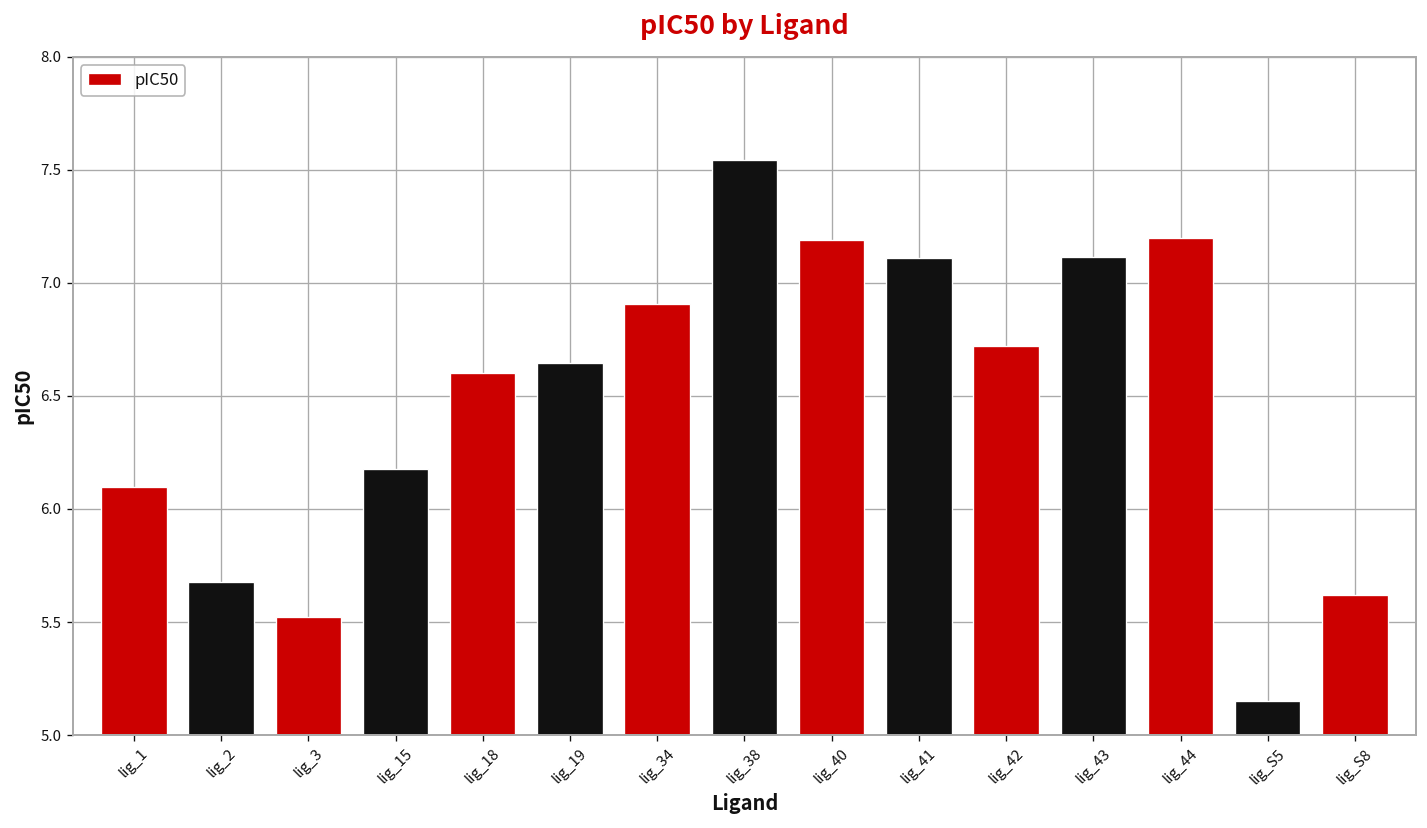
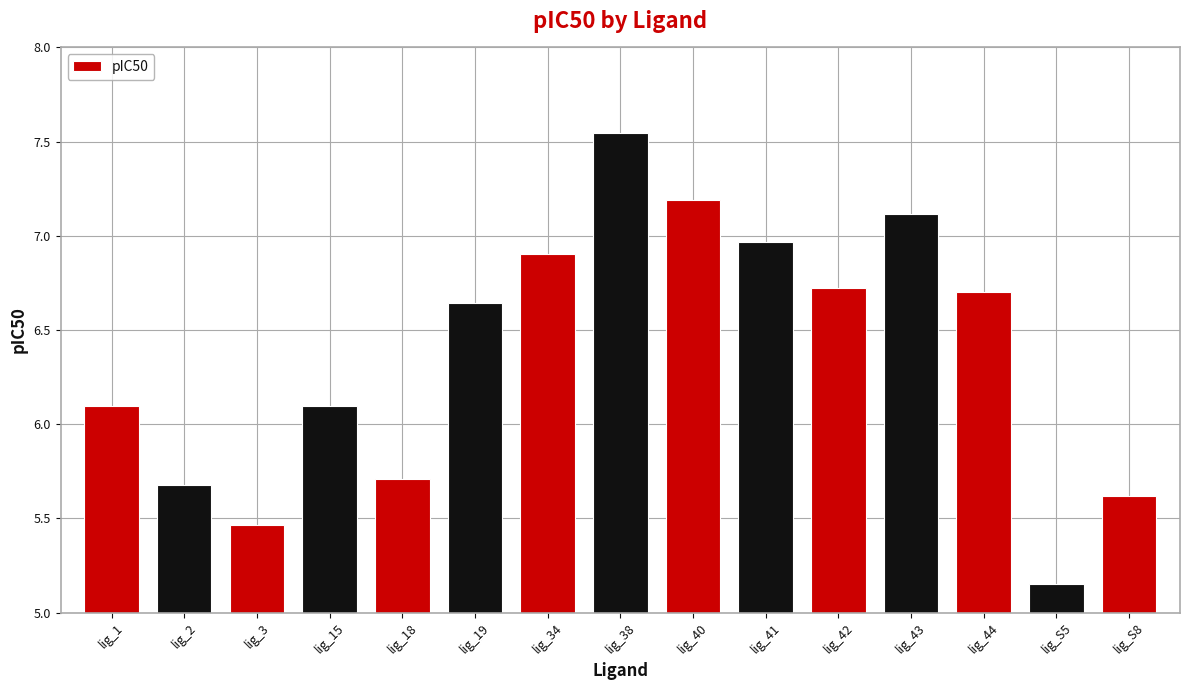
  {
    "lig_1": 6.10,
    "lig_2": 5.68,
-   "lig_3": 5.52,
-   "lig_15": 6.18,
-   "lig_18": 6.60,
+   "lig_3": 5.46,
+   "lig_15": 6.10,
+   "lig_18": 5.71,
    "lig_19": 6.64,
    "lig_34": 6.91,
    "lig_38": 7.55,
    "lig_40": 7.19,
-   "lig_41": 7.11,
+   "lig_41": 6.97,
    "lig_42": 6.72,
    "lig_43": 7.11,
-   "lig_44": 7.20,
+   "lig_44": 6.70,
    "lig_S5": 5.15,
    "lig_S8": 5.62
  }
